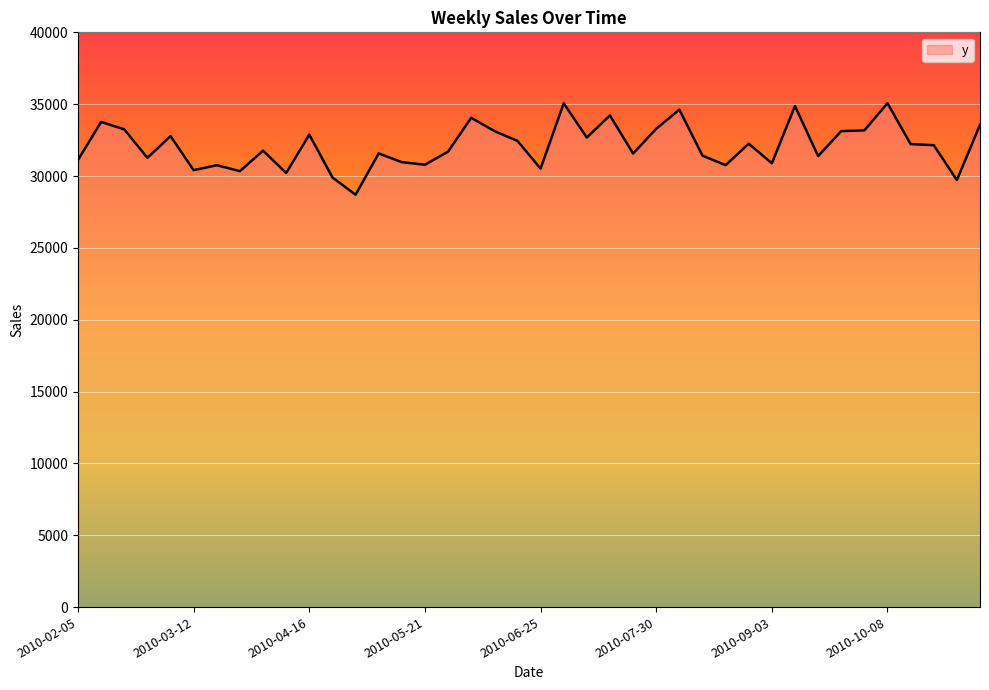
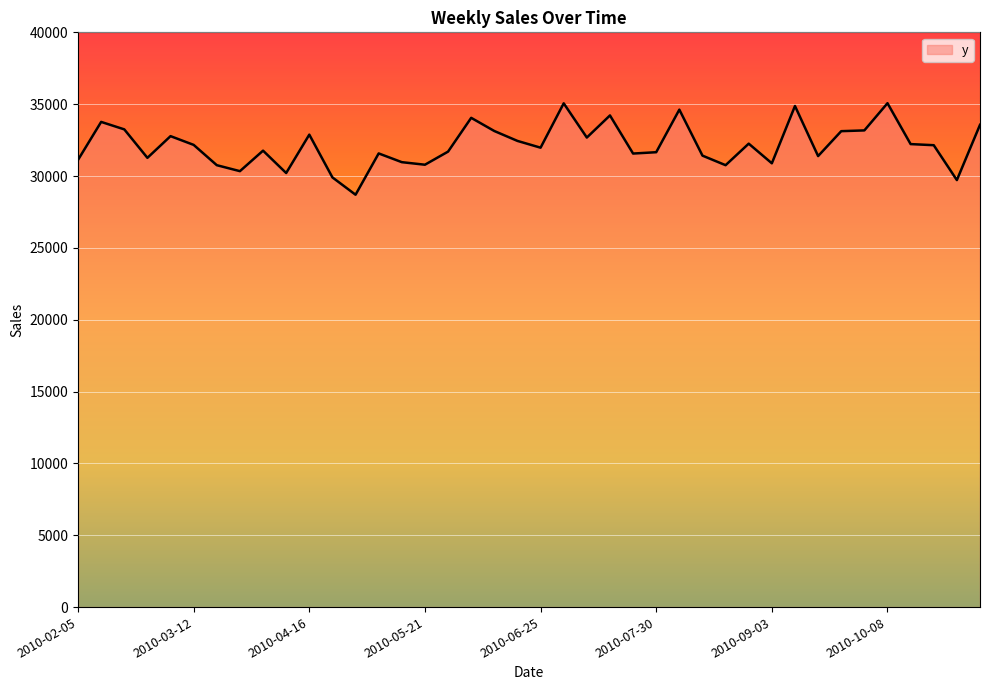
  {
    "2010-02-05": 31100,
-   "2010-03-12": 30400,
+   "2010-03-12": 32200,
    "2010-04-16": 32900,
    "2010-05-21": 30800,
-   "2010-06-25": 30500,
-   "2010-07-30": 33300,
+   "2010-06-25": 32000,
+   "2010-07-30": 31700,
    "2010-09-03": 30900,
    "2010-10-08": 35100
  }
